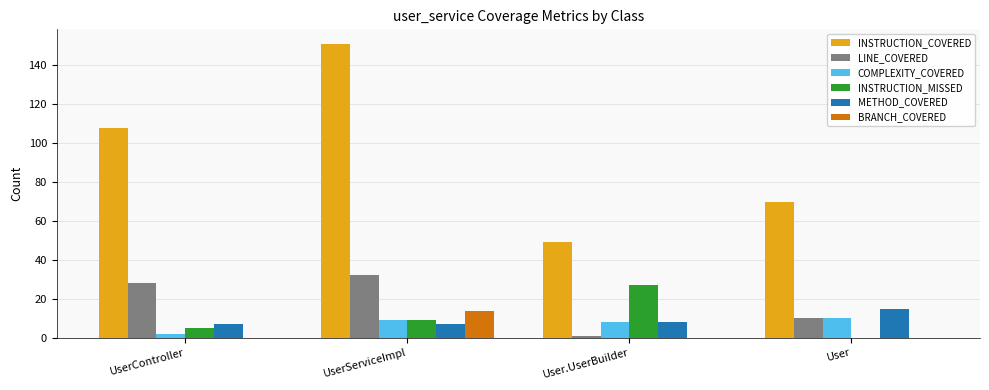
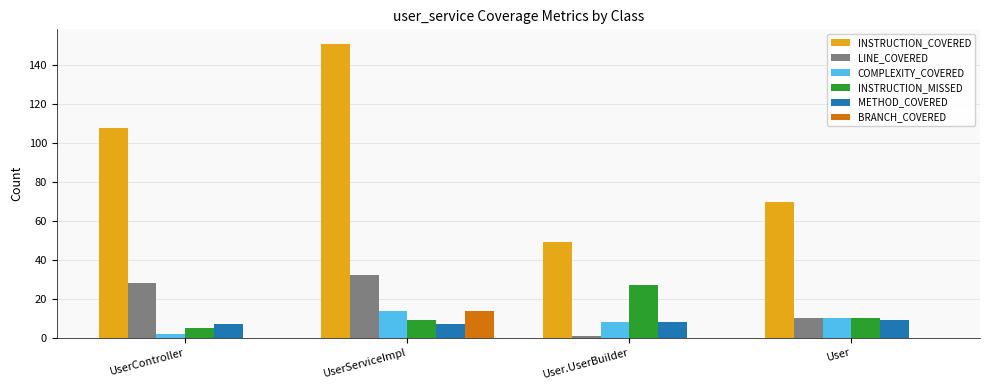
  {
    "LINE_COVERED": {
      "UserController": 28,
      "UserServiceImpl": 32,
      "User": 10
    },
    "COMPLEXITY_COVERED": {
      "UserController": 2,
-     "UserServiceImpl": 9,
+     "UserServiceImpl": 14,
      "User.UserBuilder": 8,
      "User": 10
    },
    "INSTRUCTION_MISSED": {
      "UserController": 5,
      "UserServiceImpl": 9,
      "User.UserBuilder": 27,
-     "User": 0
+     "User": 10
    },
    "METHOD_COVERED": {
      "UserController": 7,
      "UserServiceImpl": 7,
      "User.UserBuilder": 8,
-     "User": 15
+     "User": 9
    }
  }
